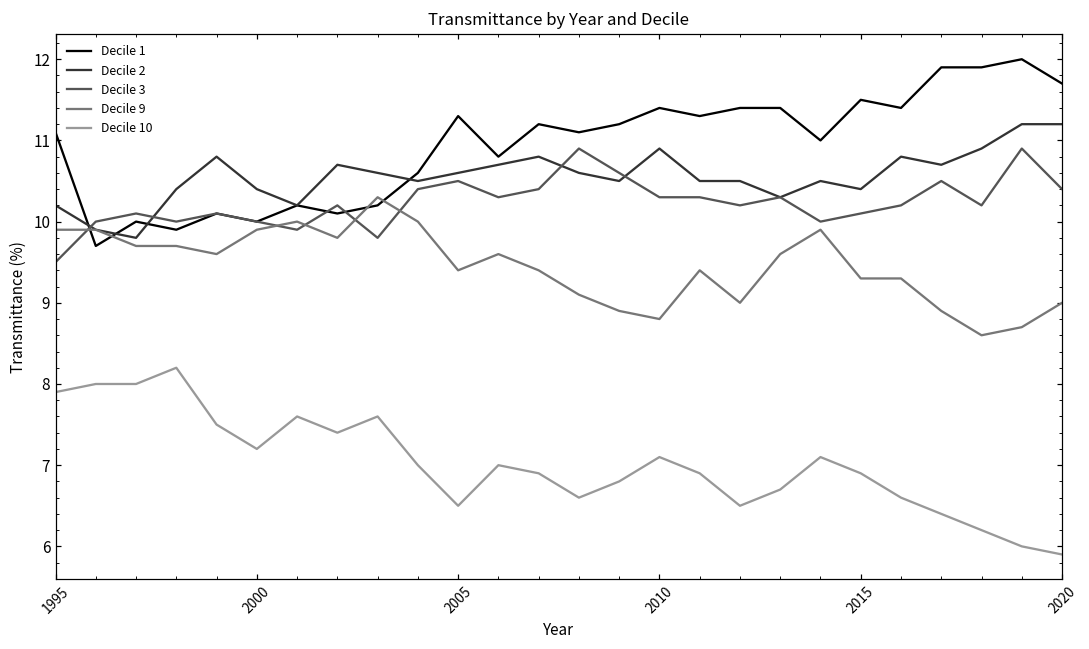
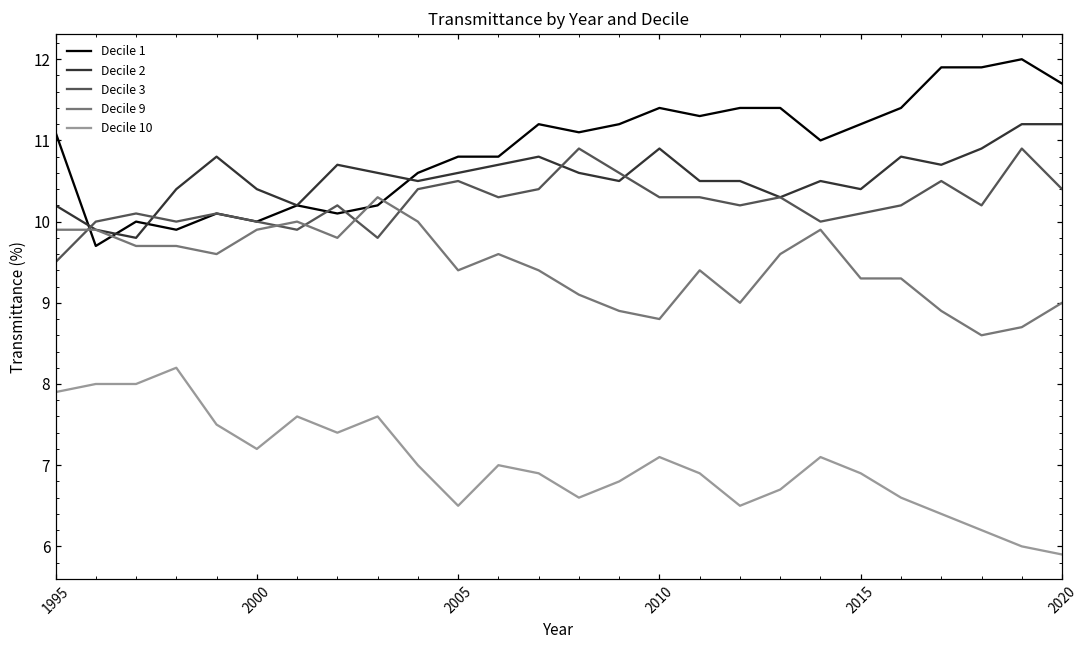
  {
    "Decile 1": {
      "1995": 11.1,
-     "2005": 11.3,
+     "2005": 10.8,
      "2010": 11.4,
-     "2015": 11.5,
+     "2015": 11.2,
      "2020": 11.7
    }
  }
